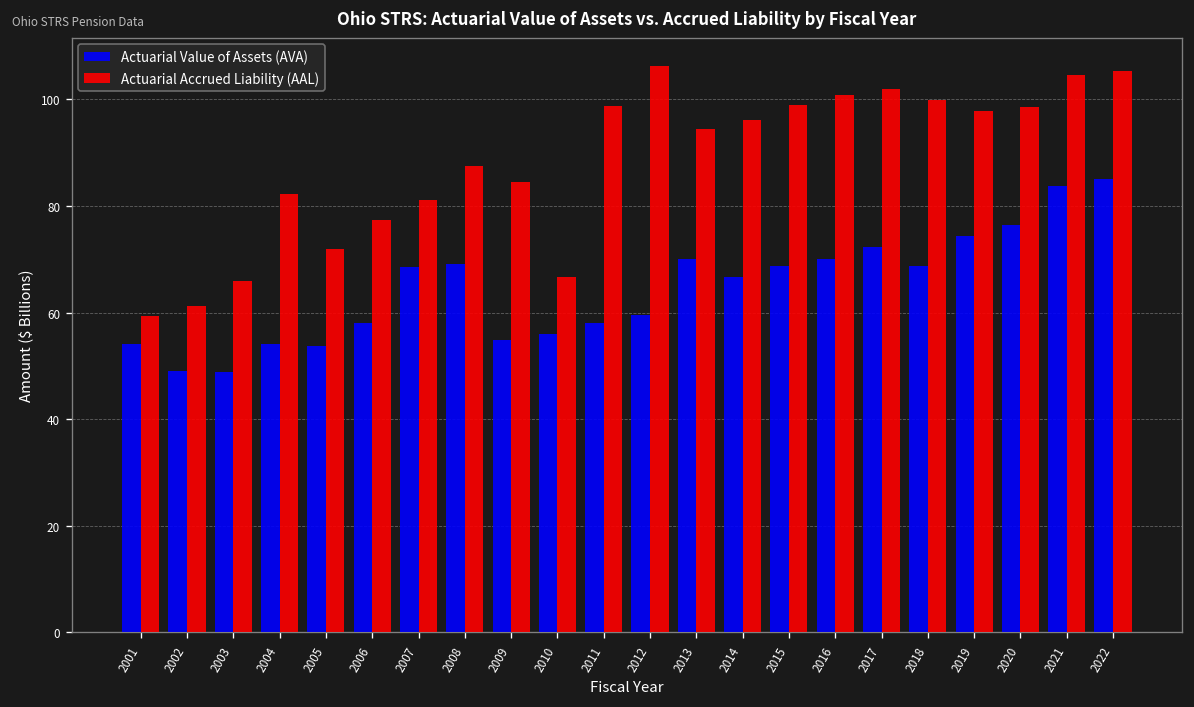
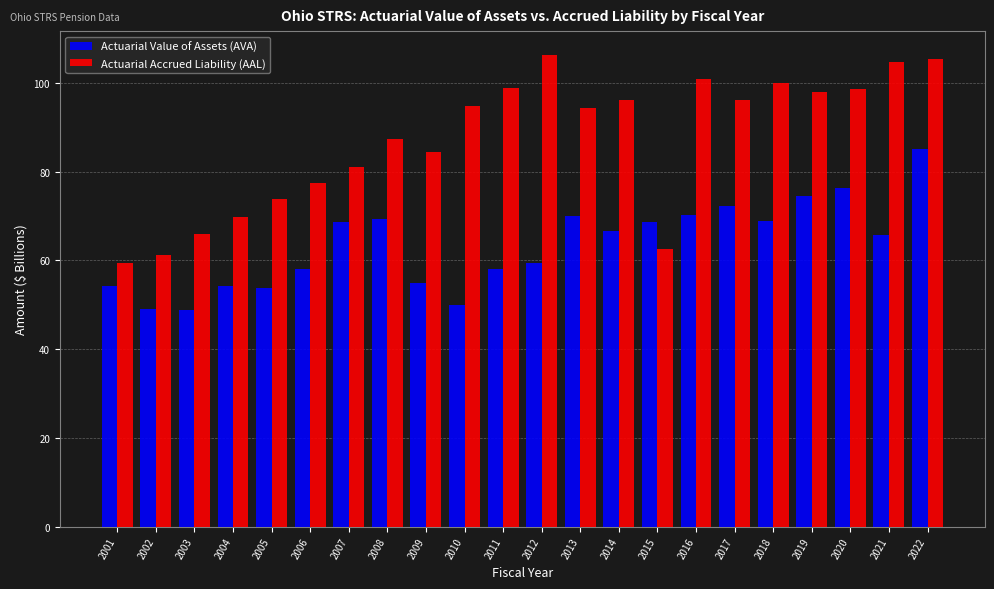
  {
    "Actuarial Value of Assets (AVA)": {
      "2001": 54,
      "2002": 49,
      "2003": 49,
      "2004": 54,
      "2005": 54,
      "2006": 58,
      "2007": 69,
      "2008": 69,
      "2009": 55,
-     "2010": 56,
+     "2010": 50,
      "2011": 58,
      "2012": 59,
      "2013": 70,
      "2014": 67,
      "2015": 69,
      "2016": 70,
      "2017": 72,
      "2018": 69,
      "2019": 74,
      "2020": 76,
-     "2021": 84,
+     "2021": 66,
      "2022": 85
    },
    "Actuarial Accrued Liability (AAL)": {
      "2001": 59,
      "2002": 61,
      "2003": 66,
-     "2004": 82,
-     "2005": 72,
+     "2004": 70,
+     "2005": 74,
      "2006": 77,
      "2007": 81,
      "2008": 87,
      "2009": 84,
-     "2010": 67,
+     "2010": 95,
      "2011": 99,
      "2012": 106,
      "2013": 94,
      "2014": 96,
-     "2015": 99,
+     "2015": 63,
      "2016": 101,
-     "2017": 102,
+     "2017": 96,
      "2018": 100,
      "2019": 98,
      "2020": 99,
      "2021": 105,
      "2022": 105
    }
  }
